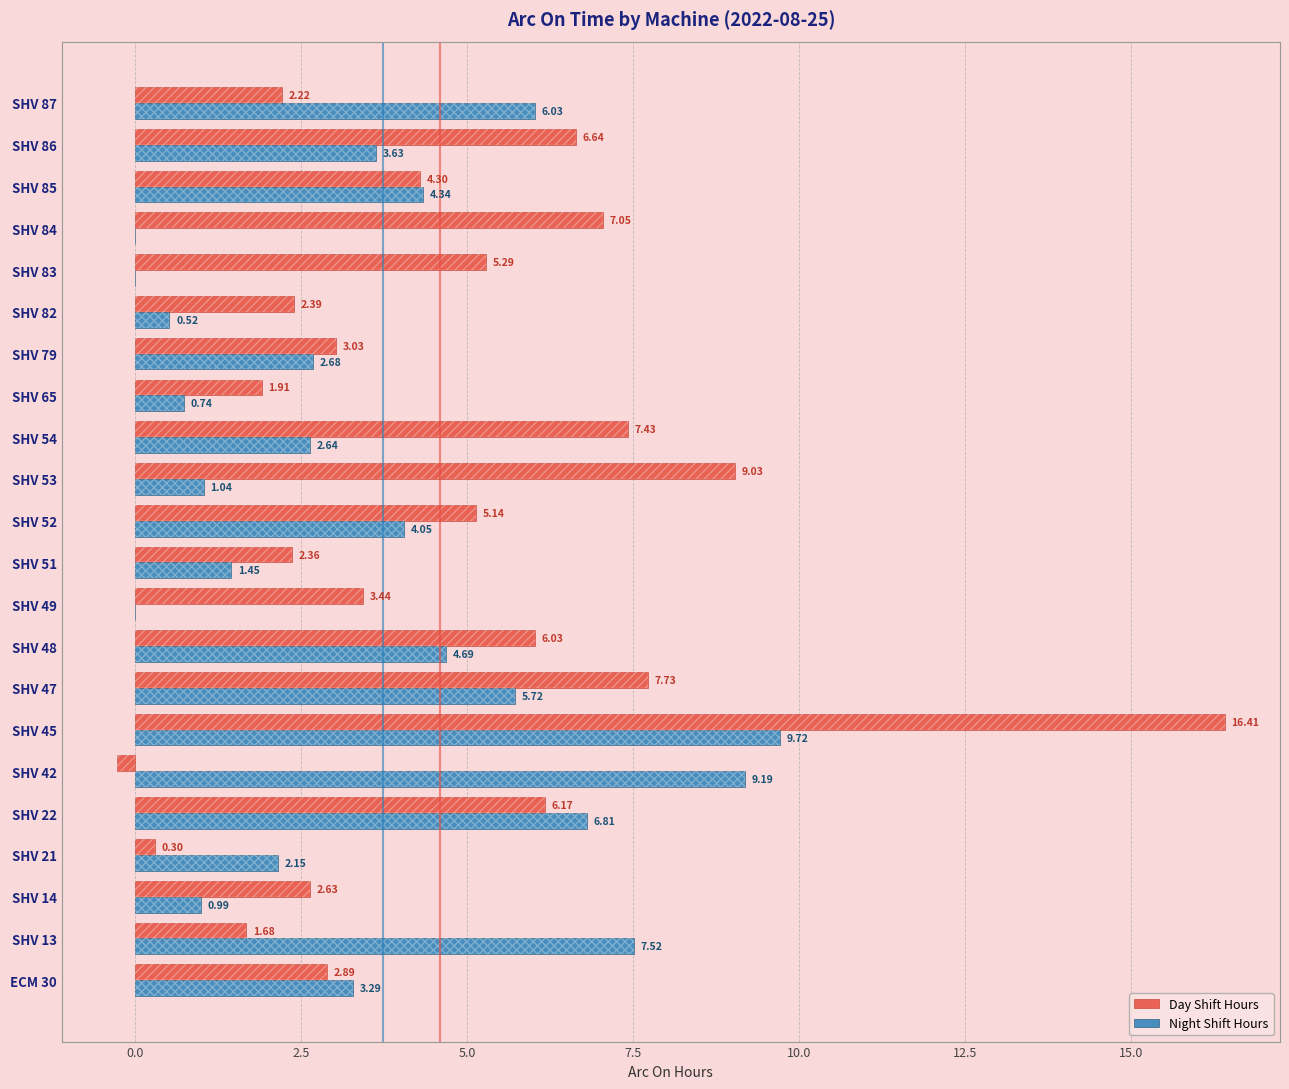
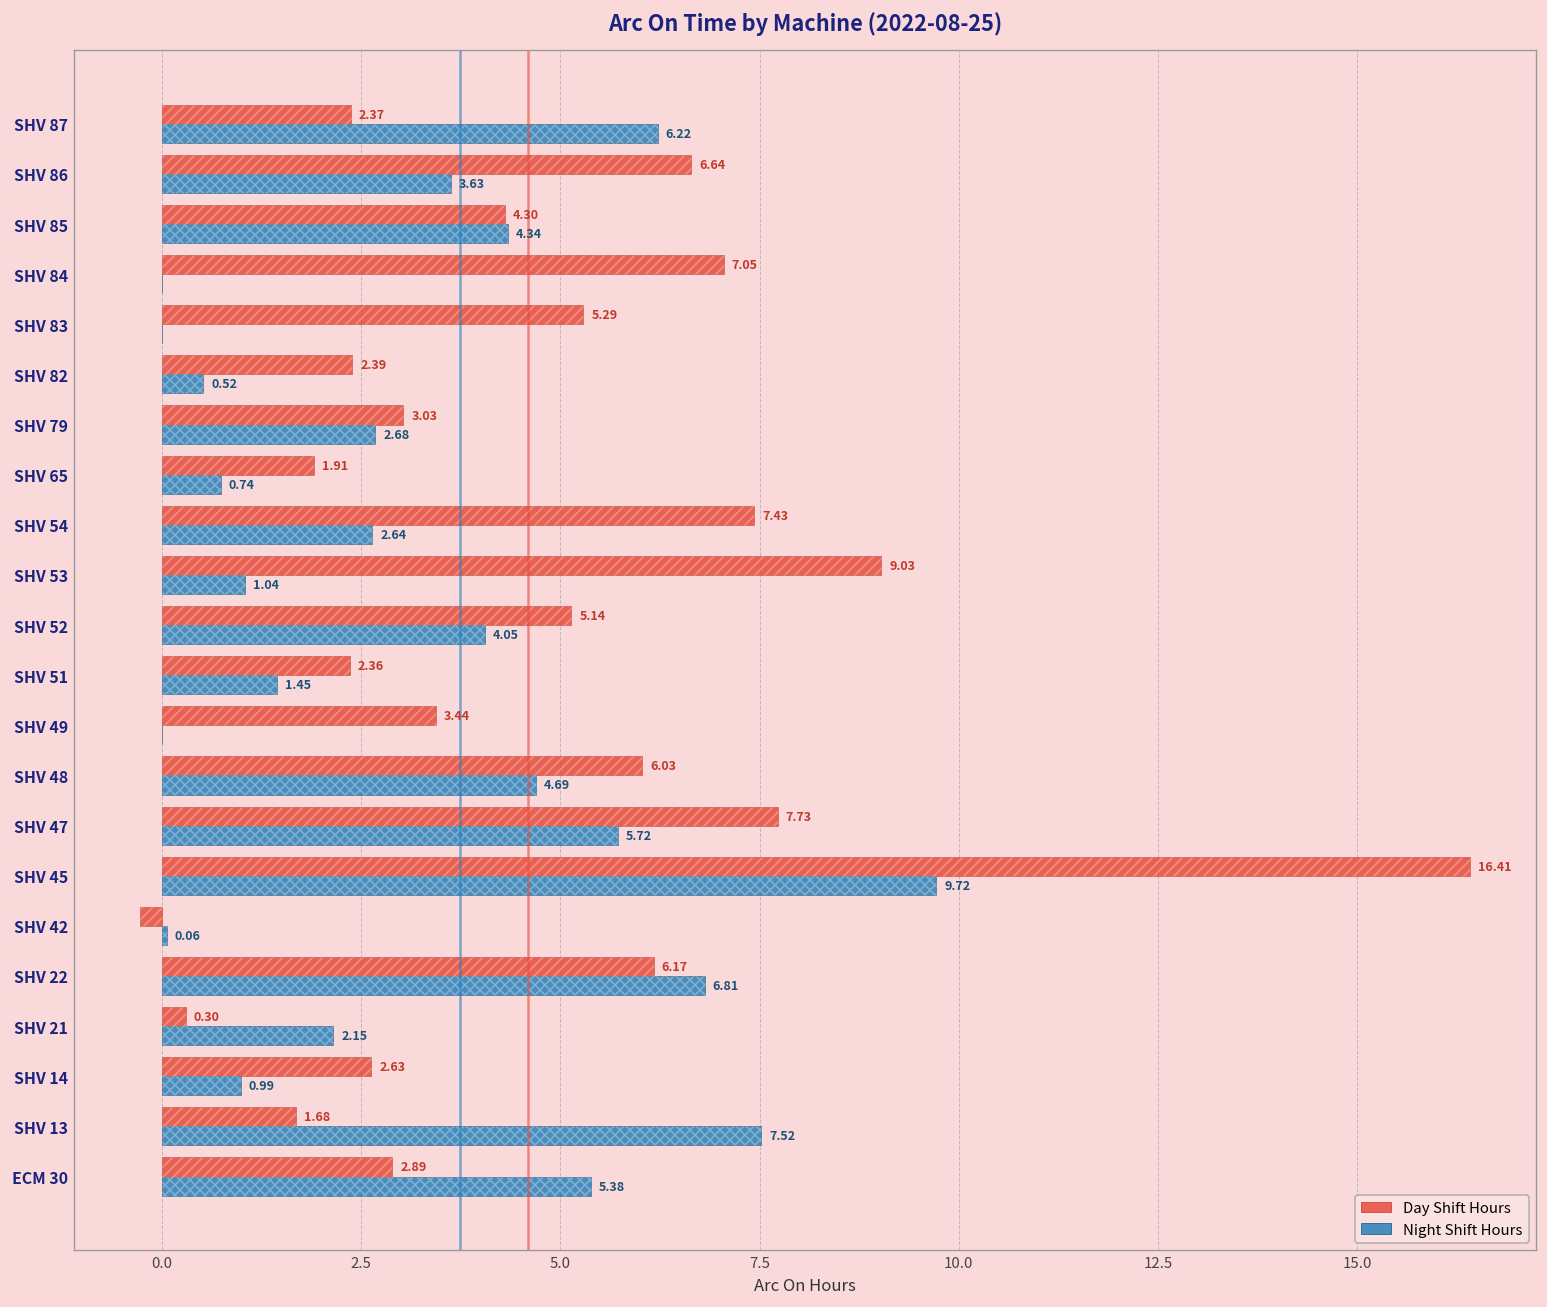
  {
    "Day Shift Hours": {
-     "SHV 87": 2.22,
+     "SHV 87": 2.37,
      "SHV 86": 6.64,
      "SHV 85": 4.30,
      "SHV 84": 7.05,
      "SHV 83": 5.29,
      "SHV 82": 2.39,
      "SHV 79": 3.03,
      "SHV 65": 1.91,
      "SHV 54": 7.43,
      "SHV 53": 9.03,
      "SHV 52": 5.14,
      "SHV 51": 2.36,
      "SHV 49": 3.44,
      "SHV 48": 6.03,
      "SHV 47": 7.73,
      "SHV 45": 16.41,
      "SHV 22": 6.17,
      "SHV 21": 0.30,
      "SHV 14": 2.63,
      "SHV 13": 1.68,
      "ECM 30": 2.89
    },
    "Night Shift Hours": {
-     "SHV 87": 6.03,
+     "SHV 87": 6.22,
      "SHV 86": 3.63,
      "SHV 85": 4.34,
      "SHV 82": 0.52,
      "SHV 79": 2.68,
      "SHV 65": 0.74,
      "SHV 54": 2.64,
      "SHV 53": 1.04,
      "SHV 52": 4.05,
      "SHV 51": 1.45,
      "SHV 48": 4.69,
      "SHV 47": 5.72,
      "SHV 45": 9.72,
-     "SHV 42": 9.19,
+     "SHV 42": 0.06,
      "SHV 22": 6.81,
      "SHV 21": 2.15,
      "SHV 14": 0.99,
      "SHV 13": 7.52,
-     "ECM 30": 3.29
+     "ECM 30": 5.38
    }
  }
